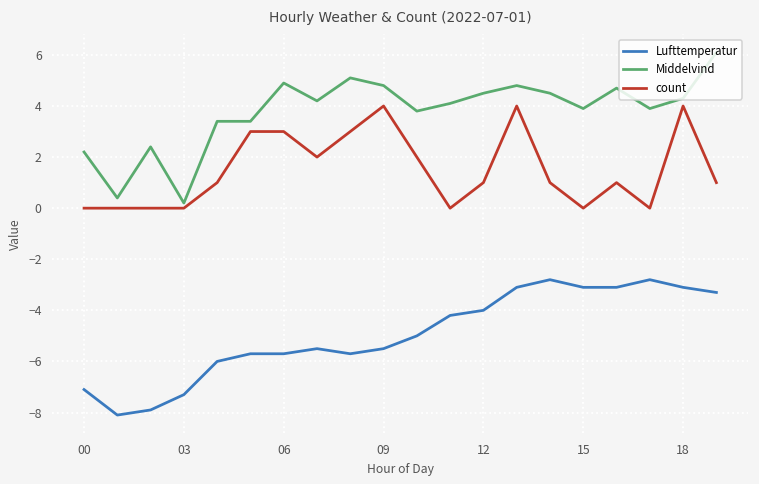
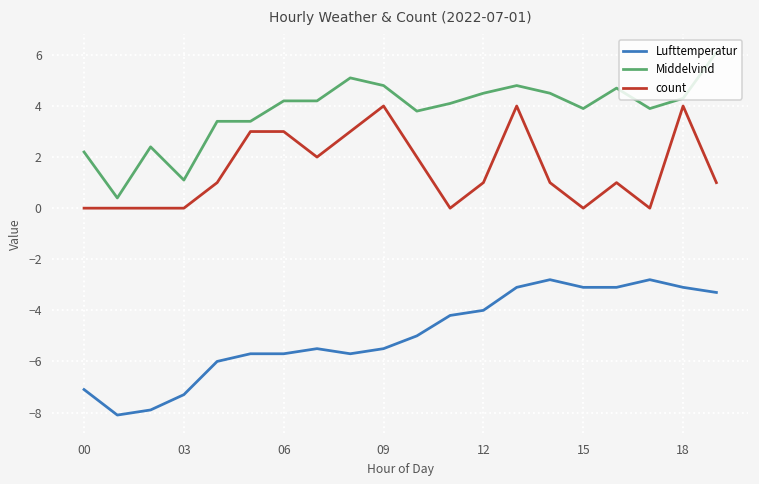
  {
    "Lufttemperatur": {
      "00": -7.1,
      "03": -7.3,
      "06": -5.7,
      "09": -5.5,
      "12": -4.0,
      "15": -3.1,
      "18": -3.1
    },
    "Middelvind": {
      "00": 2.2,
-     "03": 0.2,
-     "06": 4.9,
+     "03": 1.1,
+     "06": 4.2,
      "09": 4.8,
      "12": 4.5,
      "15": 3.9,
      "18": 4.3
    },
    "count": {
      "00": 0.0,
      "03": 0.0,
      "06": 3.0,
      "09": 4.0,
      "12": 1.0,
      "15": 0.0,
      "18": 4.0
    }
  }
